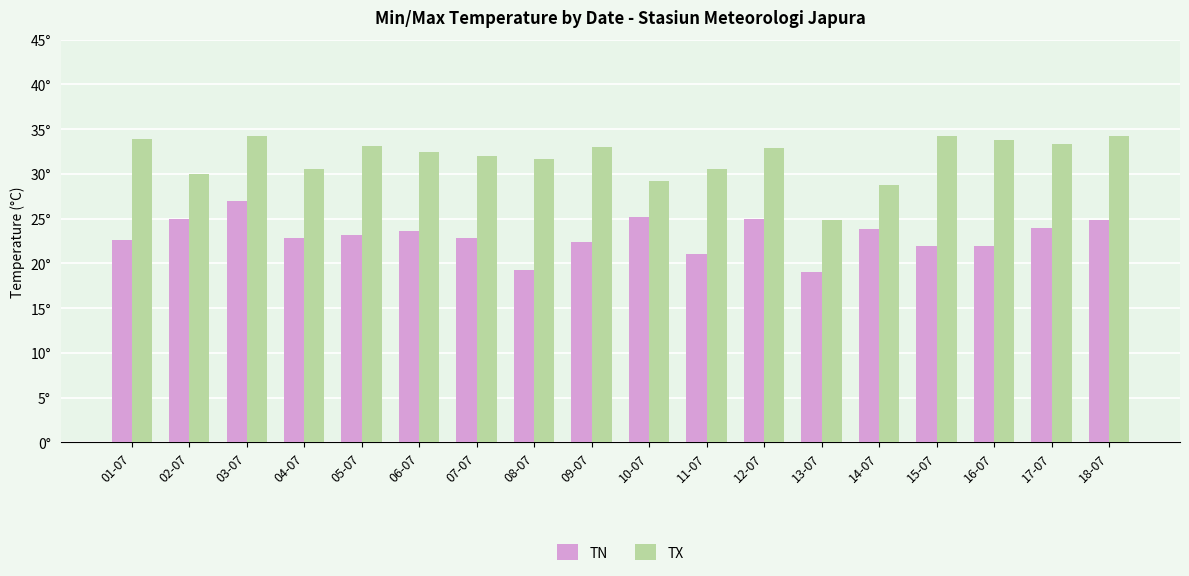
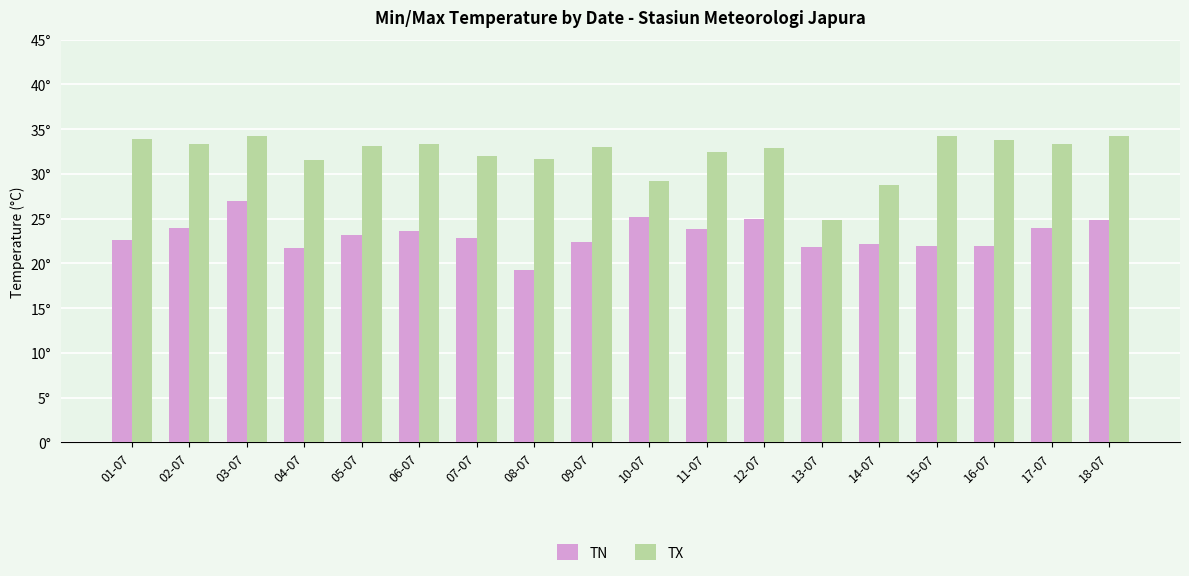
  {
    "TN": {
      "01-07": "23°",
-     "02-07": "25°",
+     "02-07": "24°",
      "03-07": "27°",
-     "04-07": "23°",
+     "04-07": "22°",
      "05-07": "23°",
      "06-07": "24°",
      "07-07": "23°",
      "08-07": "19°",
      "09-07": "22°",
      "10-07": "25°",
-     "11-07": "21°",
+     "11-07": "24°",
      "12-07": "25°",
-     "13-07": "19°",
-     "14-07": "24°",
+     "13-07": "22°",
+     "14-07": "22°",
      "15-07": "22°",
      "16-07": "22°",
      "17-07": "24°",
      "18-07": "25°"
    },
    "TX": {
      "01-07": "34°",
-     "02-07": "30°",
+     "02-07": "33°",
      "03-07": "34°",
-     "04-07": "31°",
+     "04-07": "32°",
      "05-07": "33°",
-     "06-07": "32°",
+     "06-07": "33°",
      "07-07": "32°",
      "08-07": "32°",
      "09-07": "33°",
      "10-07": "29°",
-     "11-07": "31°",
+     "11-07": "33°",
      "12-07": "33°",
      "13-07": "25°",
      "14-07": "29°",
      "15-07": "34°",
      "16-07": "34°",
      "17-07": "33°",
      "18-07": "34°"
    }
  }
